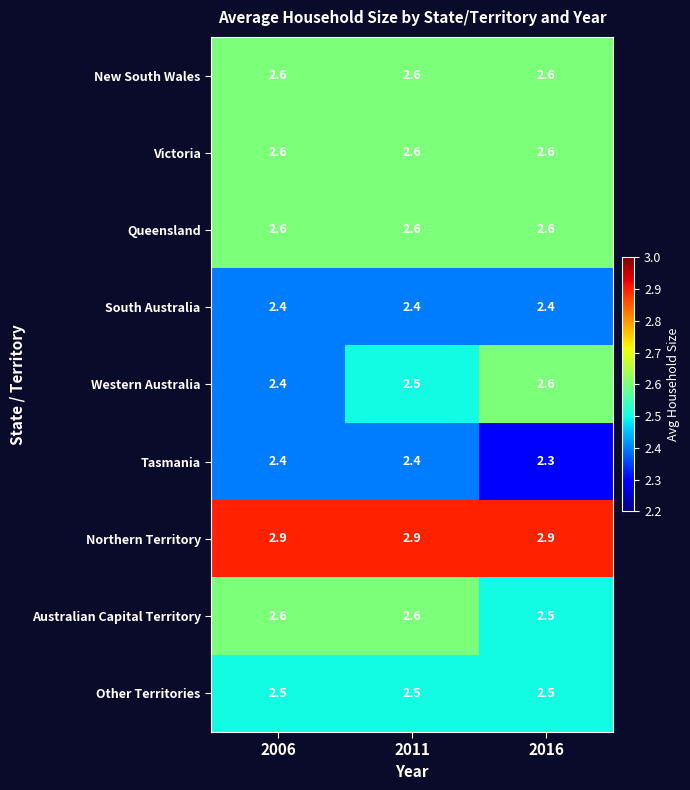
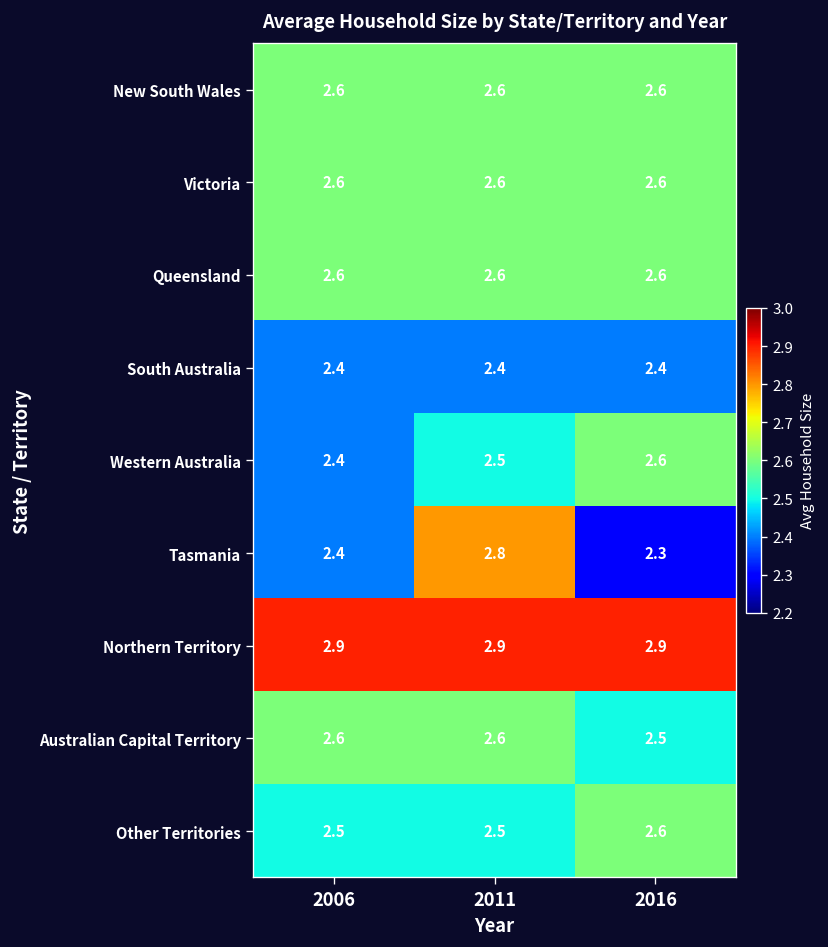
  {
    "New South Wales": {
      "2006": 2.6,
      "2011": 2.6,
      "2016": 2.6
    },
    "Victoria": {
      "2006": 2.6,
      "2011": 2.6,
      "2016": 2.6
    },
    "Queensland": {
      "2006": 2.6,
      "2011": 2.6,
      "2016": 2.6
    },
    "South Australia": {
      "2006": 2.4,
      "2011": 2.4,
      "2016": 2.4
    },
    "Western Australia": {
      "2006": 2.4,
      "2011": 2.5,
      "2016": 2.6
    },
    "Tasmania": {
      "2006": 2.4,
-     "2011": 2.4,
+     "2011": 2.8,
      "2016": 2.3
    },
    "Northern Territory": {
      "2006": 2.9,
      "2011": 2.9,
      "2016": 2.9
    },
    "Australian Capital Territory": {
      "2006": 2.6,
      "2011": 2.6,
      "2016": 2.5
    },
    "Other Territories": {
      "2006": 2.5,
      "2011": 2.5,
-     "2016": 2.5
+     "2016": 2.6
    }
  }
